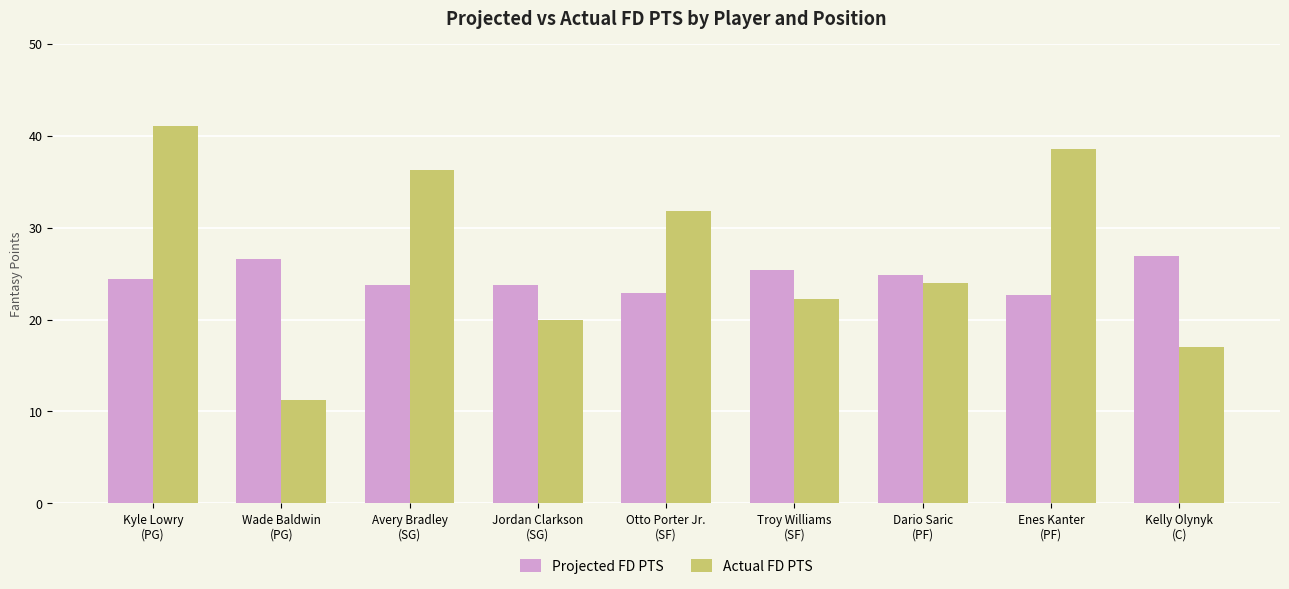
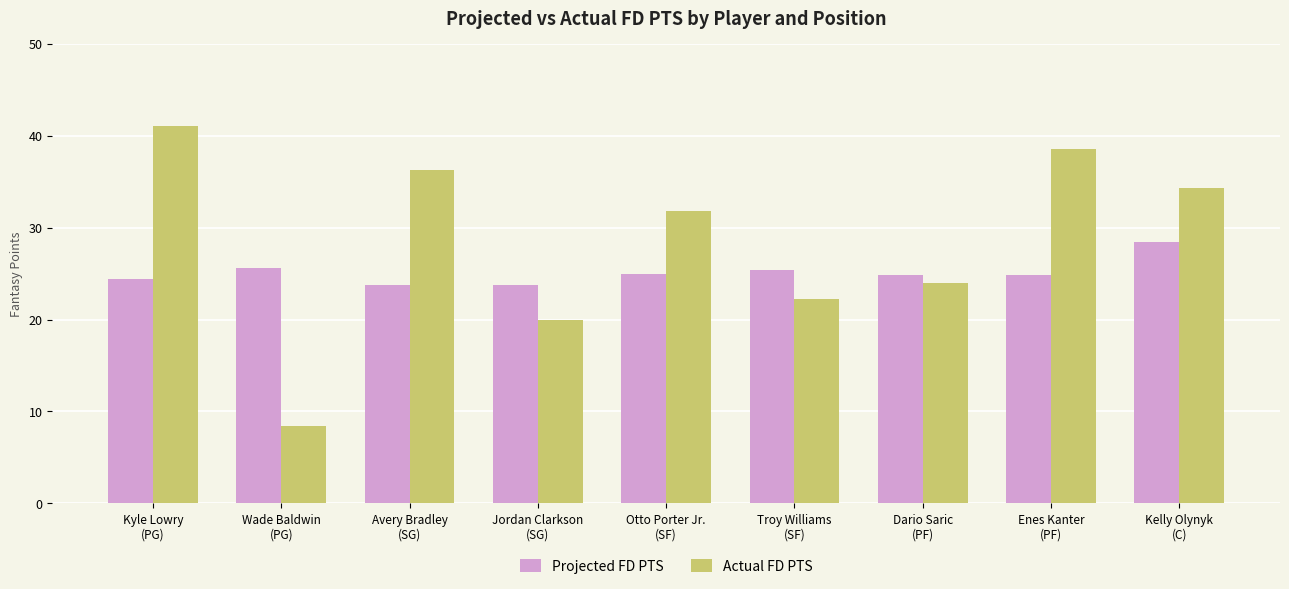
  {
    "Projected FD PTS": {
      "Kyle Lowry (PG)": 24,
-     "Wade Baldwin (PG)": 27,
+     "Wade Baldwin (PG)": 26,
      "Avery Bradley (SG)": 24,
      "Jordan Clarkson (SG)": 24,
-     "Otto Porter Jr. (SF)": 23,
+     "Otto Porter Jr. (SF)": 25,
      "Troy Williams (SF)": 25,
      "Dario Saric (PF)": 25,
-     "Enes Kanter (PF)": 23,
-     "Kelly Olynyk (C)": 27
+     "Enes Kanter (PF)": 25,
+     "Kelly Olynyk (C)": 28
    },
    "Actual FD PTS": {
      "Kyle Lowry (PG)": 41,
-     "Wade Baldwin (PG)": 11,
+     "Wade Baldwin (PG)": 8,
      "Avery Bradley (SG)": 36,
      "Jordan Clarkson (SG)": 20,
      "Otto Porter Jr. (SF)": 32,
      "Troy Williams (SF)": 22,
      "Dario Saric (PF)": 24,
      "Enes Kanter (PF)": 39,
-     "Kelly Olynyk (C)": 17
+     "Kelly Olynyk (C)": 34
    }
  }
